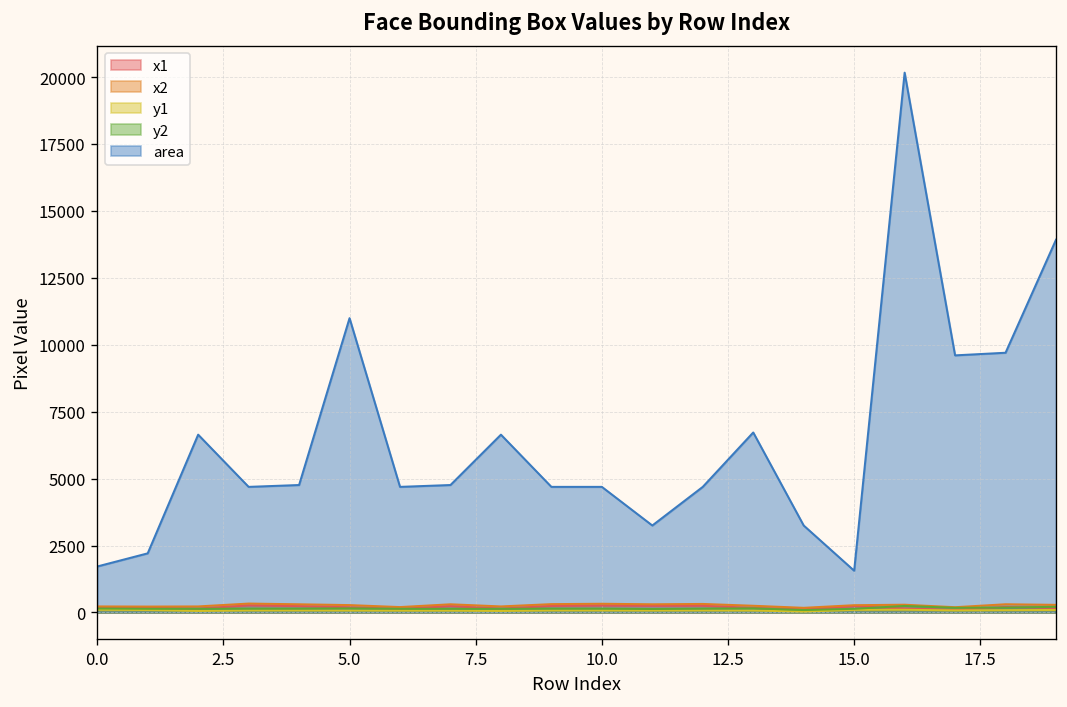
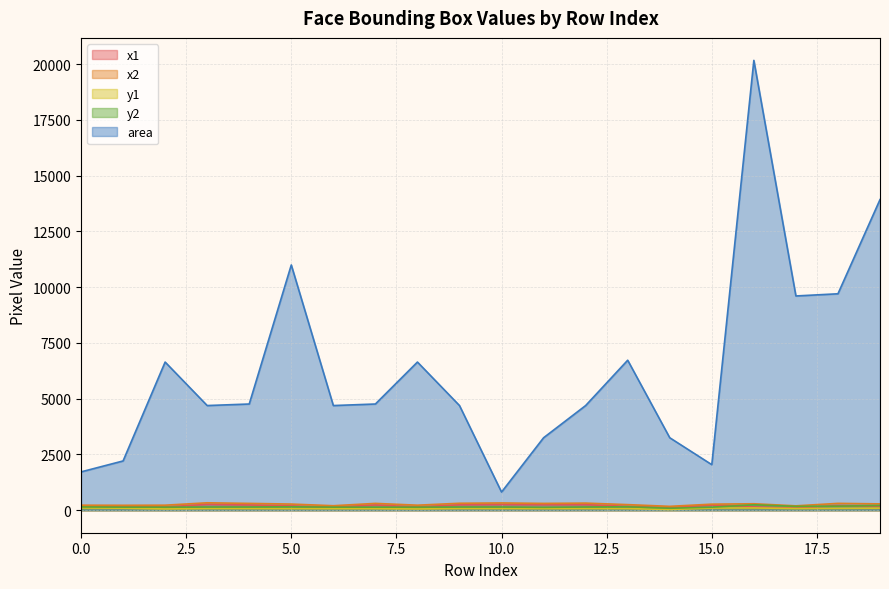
  {
    "area": {
      "0.0": 1700,
      "5.0": 11000,
-     "10.0": 4700,
-     "15.0": 1600
+     "10.0": 800,
+     "15.0": 2000
    }
  }
